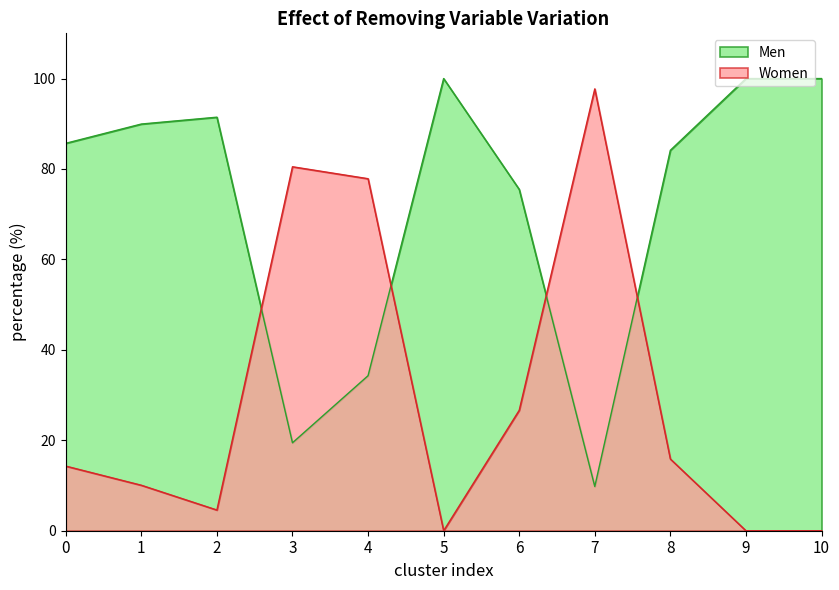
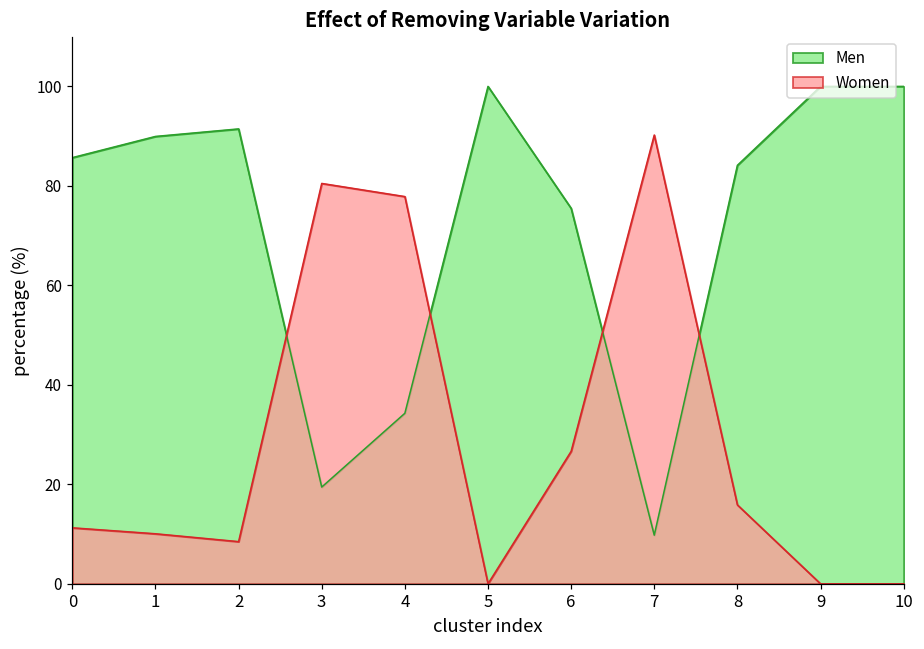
  {
    "Men": {
      "0": 86,
      "1": 90,
      "2": 91,
      "3": 19,
      "4": 34,
      "5": 100,
      "6": 75,
      "7": 10,
      "8": 84,
      "10": 100
    },
    "Women": {
-     "0": 14,
+     "0": 11,
      "1": 10,
-     "2": 5,
+     "2": 8,
      "3": 80,
      "4": 78,
      "5": 0,
      "6": 27,
-     "7": 98,
+     "7": 90,
      "8": 16,
      "9": 0,
      "10": 0
    }
  }
